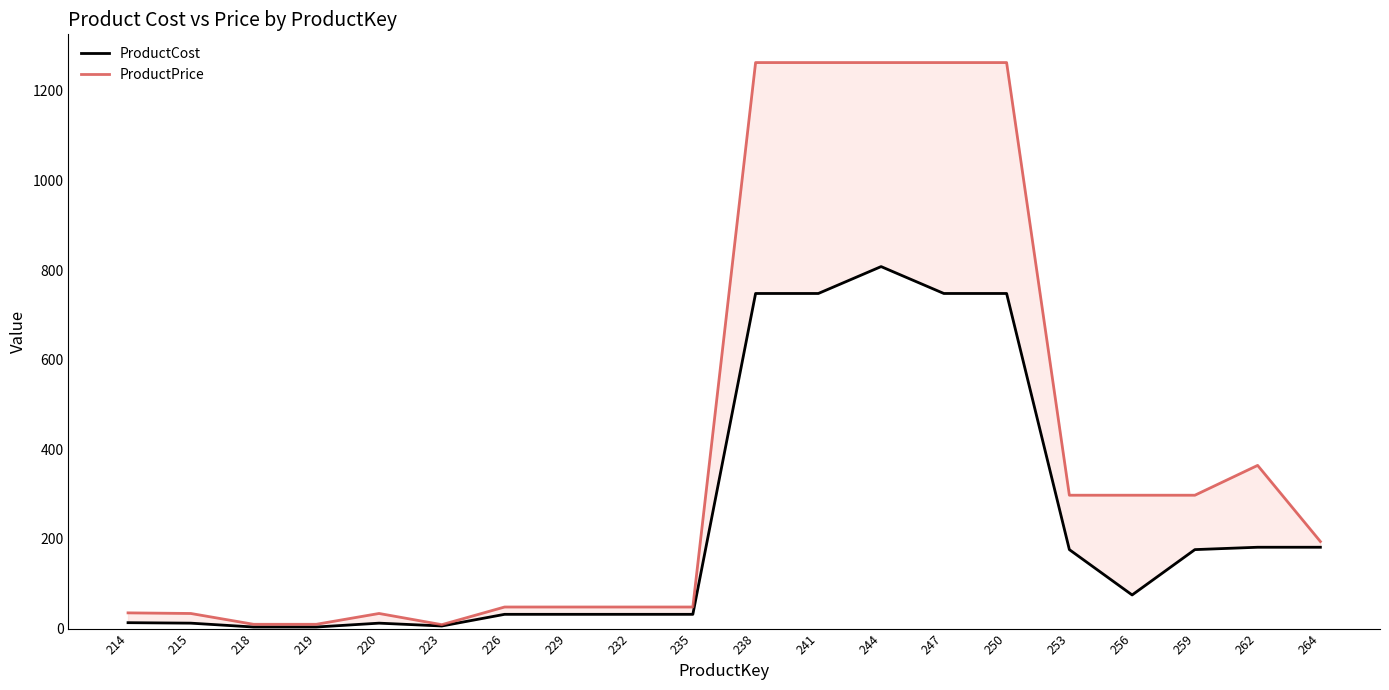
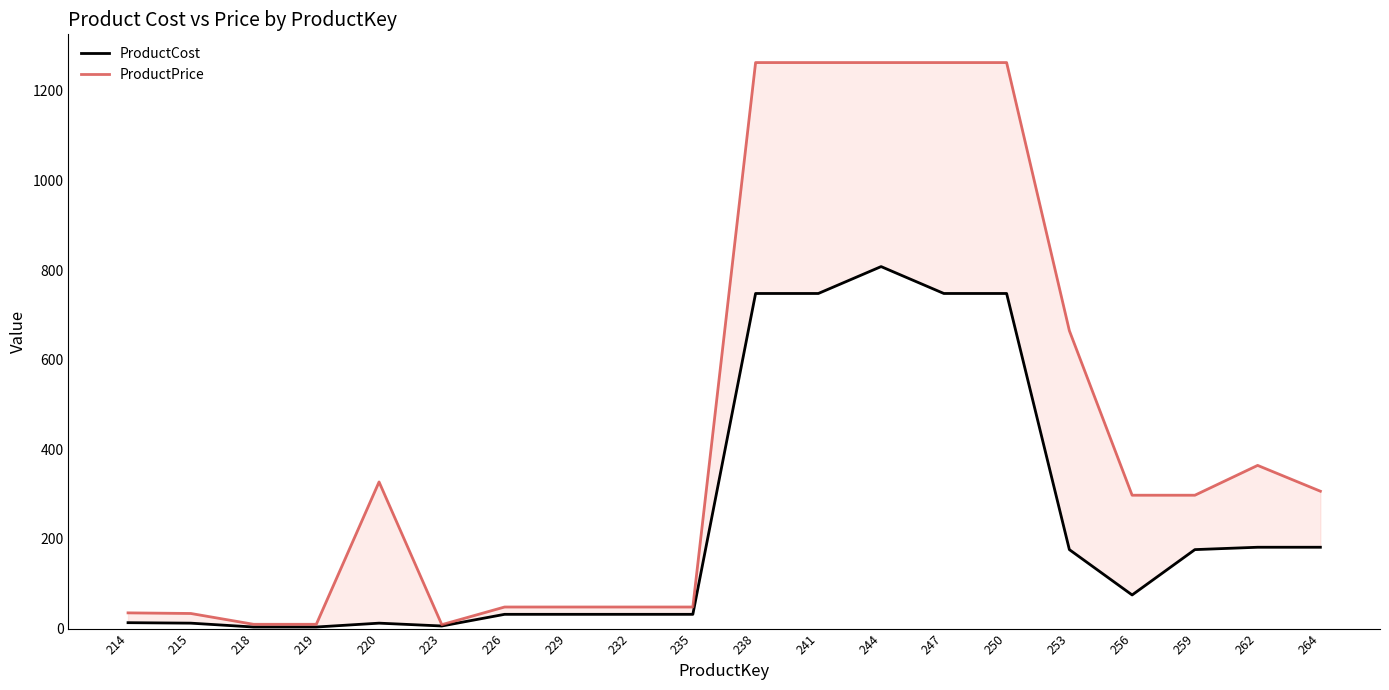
  {
    "ProductCost": {
      "214": 10,
      "215": 10,
      "218": 0,
      "219": 0,
      "220": 10,
      "226": 30,
      "229": 30,
      "232": 30,
      "235": 30,
      "238": 750,
      "241": 750,
      "244": 810,
      "247": 750,
      "250": 750,
      "253": 180,
      "256": 70,
      "259": 180,
      "262": 180,
      "264": 180
    },
    "ProductPrice": {
      "214": 30,
      "215": 30,
      "218": 10,
      "219": 10,
-     "220": 30,
+     "220": 330,
      "226": 50,
      "229": 50,
      "232": 50,
      "235": 50,
      "238": 1260,
      "241": 1260,
      "244": 1260,
      "247": 1260,
      "250": 1260,
-     "253": 300,
+     "253": 660,
      "256": 300,
      "259": 300,
      "262": 360,
-     "264": 190
+     "264": 310
    }
  }
